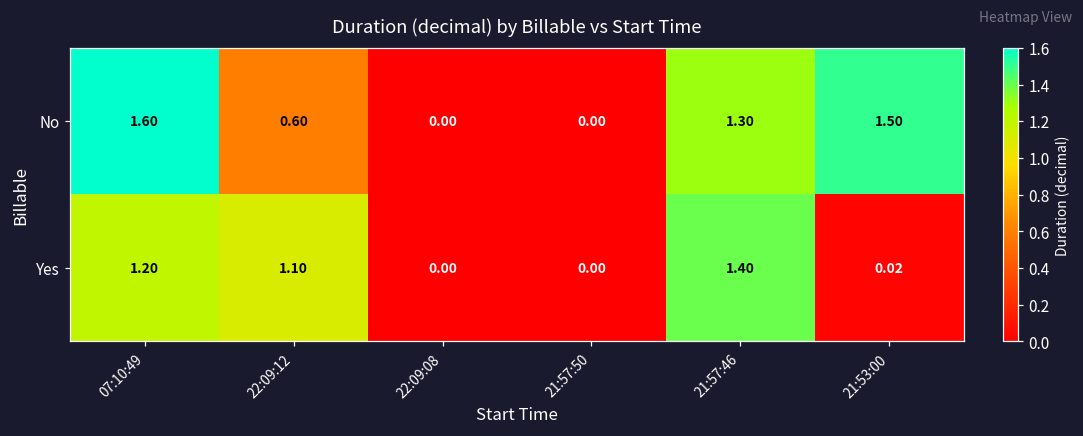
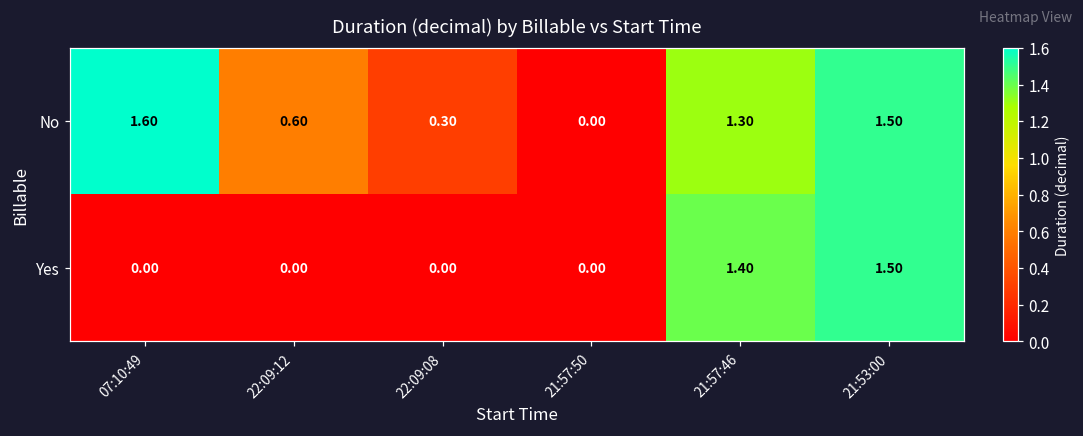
  {
    "No": {
      "07:10:49": 1.60,
      "22:09:12": 0.60,
-     "22:09:08": 0.00,
+     "22:09:08": 0.30,
      "21:57:50": 0.00,
      "21:57:46": 1.30,
      "21:53:00": 1.50
    },
    "Yes": {
-     "07:10:49": 1.20,
-     "22:09:12": 1.10,
+     "07:10:49": 0.00,
+     "22:09:12": 0.00,
      "22:09:08": 0.00,
      "21:57:50": 0.00,
      "21:57:46": 1.40,
-     "21:53:00": 0.02
+     "21:53:00": 1.50
    }
  }
